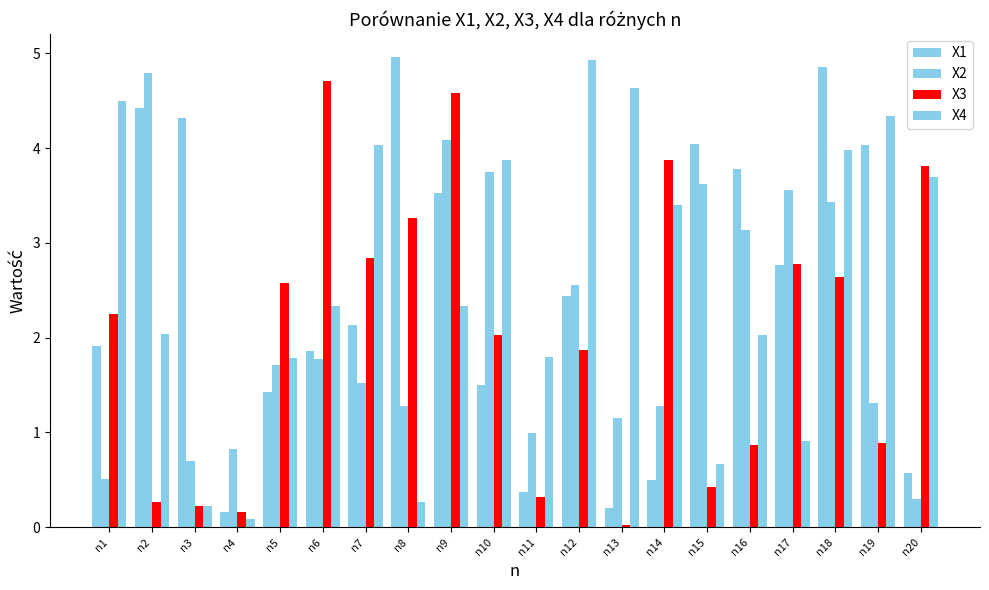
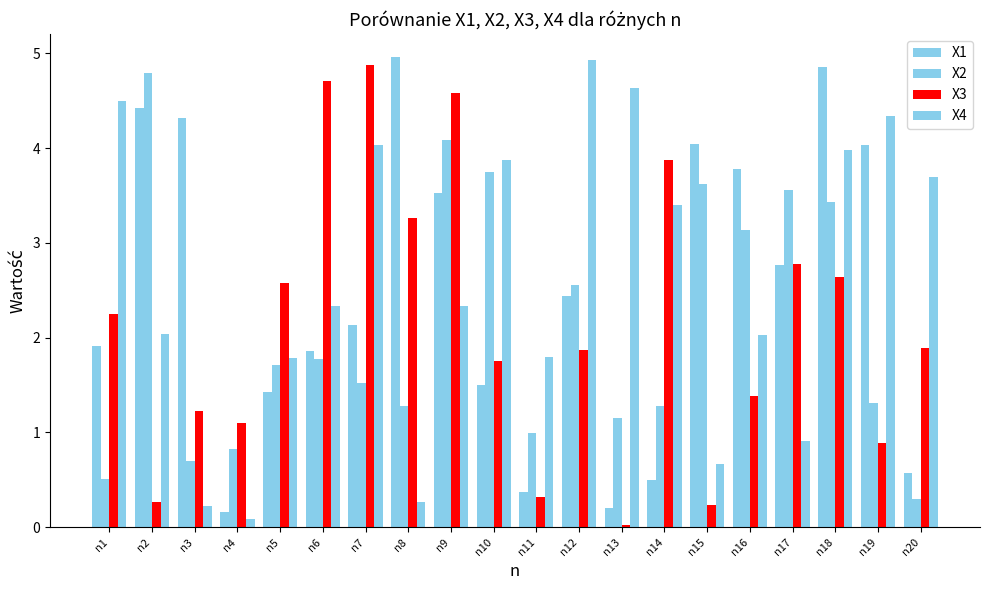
  {
    "X3": {
      "n1": 2.3,
      "n2": 0.3,
-     "n3": 0.2,
-     "n4": 0.2,
+     "n3": 1.2,
+     "n4": 1.1,
      "n5": 2.6,
      "n6": 4.7,
-     "n7": 2.8,
+     "n7": 4.9,
      "n8": 3.3,
      "n9": 4.6,
-     "n10": 2.0,
+     "n10": 1.8,
      "n11": 0.3,
      "n12": 1.9,
      "n14": 3.9,
-     "n15": 0.4,
-     "n16": 0.9,
+     "n15": 0.2,
+     "n16": 1.4,
      "n17": 2.8,
      "n18": 2.6,
      "n19": 0.9,
-     "n20": 3.8
+     "n20": 1.9
    }
  }
